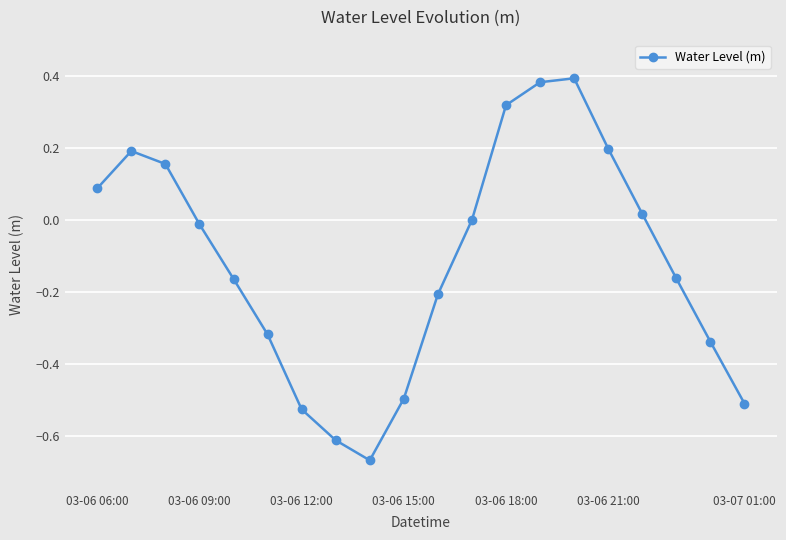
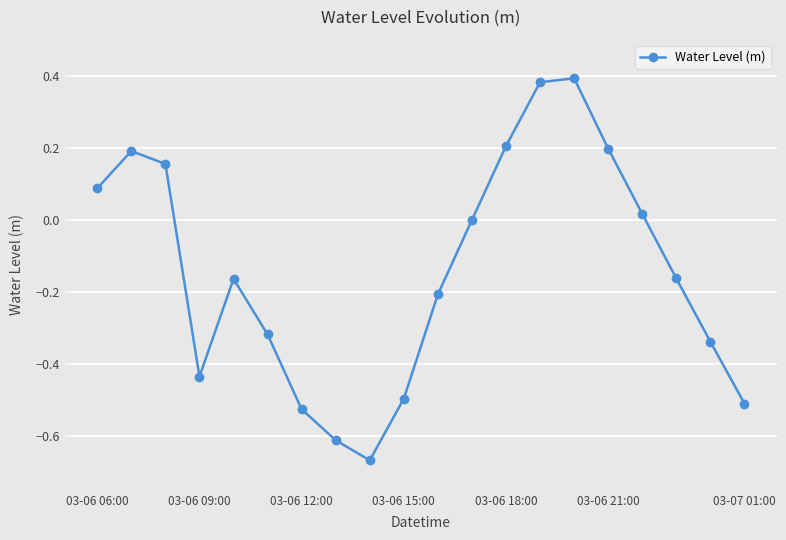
  {
    "03-06 06:00": 0.09,
-   "03-06 09:00": -0.01,
+   "03-06 09:00": -0.44,
    "03-06 12:00": -0.53,
    "03-06 15:00": -0.50,
-   "03-06 18:00": 0.32,
+   "03-06 18:00": 0.20,
    "03-06 21:00": 0.20,
    "03-07 01:00": -0.51
  }
